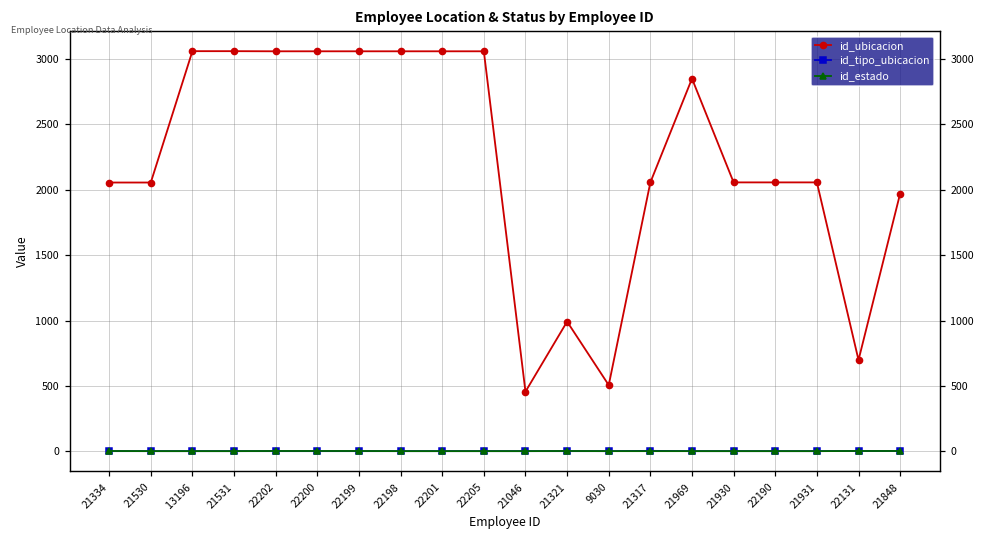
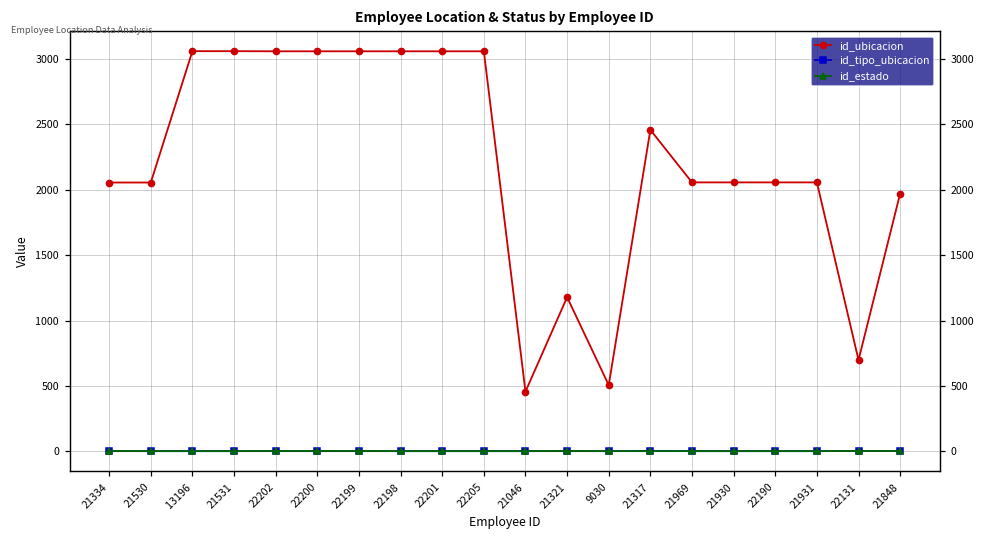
  {
    "id_ubicacion": {
      "21334": 2060,
      "21530": 2060,
      "13196": 3060,
      "21531": 3060,
      "22202": 3060,
      "22200": 3060,
      "22199": 3060,
      "22198": 3060,
      "22201": 3060,
      "22205": 3060,
      "21046": 460,
-     "21321": 990,
+     "21321": 1180,
      "9030": 510,
-     "21317": 2060,
-     "21969": 2850,
+     "21317": 2460,
+     "21969": 2060,
      "21930": 2060,
      "22190": 2060,
      "21931": 2060,
      "22131": 700,
      "21848": 1970
    },
    "id_estado": {
      "21334": 0,
      "21530": 0,
      "13196": 0,
      "21531": 0,
      "22202": 0,
      "22200": 0,
      "22199": 0,
      "22198": 0,
      "22201": 0,
      "22205": 0,
      "21046": 0,
      "21321": 0,
      "9030": 0,
      "21317": 0,
      "21969": 0,
      "21930": 0,
      "22190": 0,
      "21931": 0,
      "22131": 0,
      "21848": 0
    }
  }
